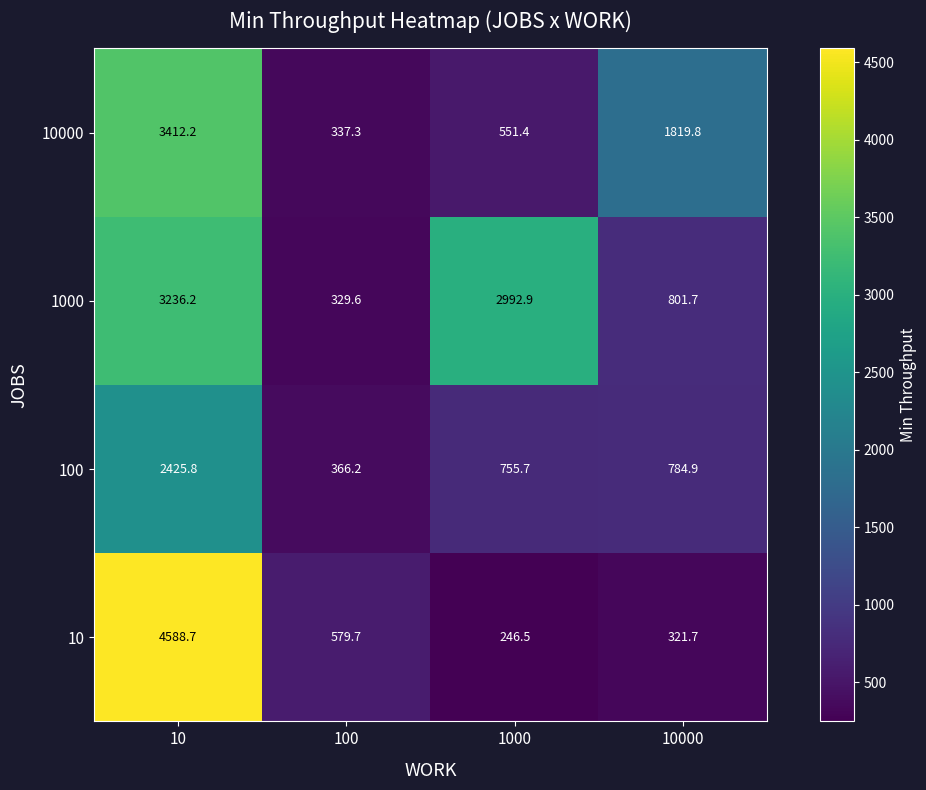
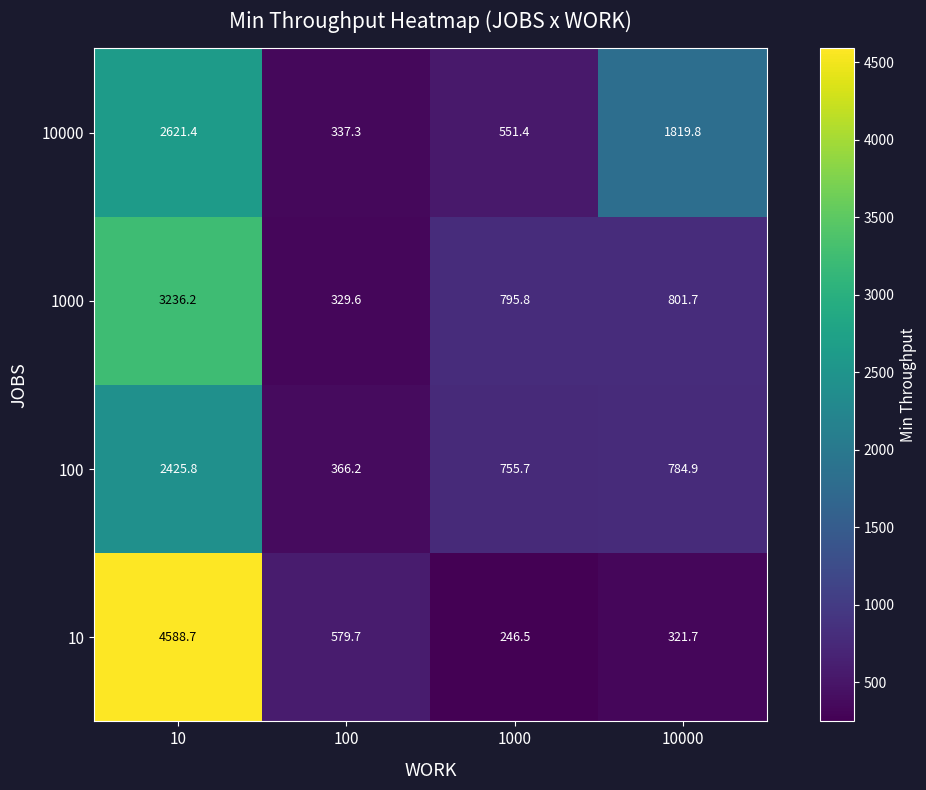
  {
    "10000": {
-     "10": 3412.2,
+     "10": 2621.4,
      "100": 337.3,
      "1000": 551.4,
      "10000": 1819.8
    },
    "1000": {
      "10": 3236.2,
      "100": 329.6,
-     "1000": 2992.9,
+     "1000": 795.8,
      "10000": 801.7
    },
    "100": {
      "10": 2425.8,
      "100": 366.2,
      "1000": 755.7,
      "10000": 784.9
    },
    "10": {
      "10": 4588.7,
      "100": 579.7,
      "1000": 246.5,
      "10000": 321.7
    }
  }
